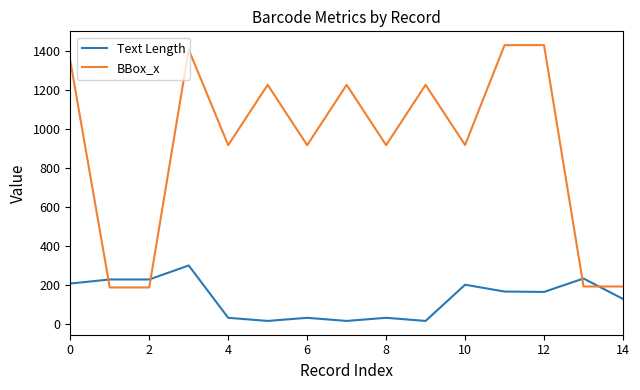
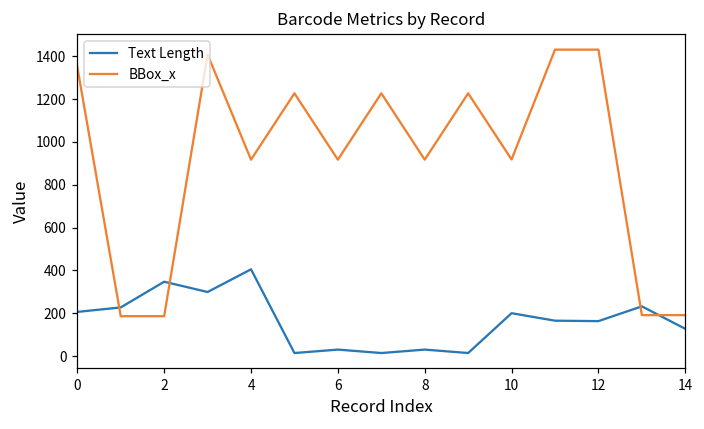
  {
    "Text Length": {
      "0": 210,
-     "2": 230,
-     "4": 30,
+     "2": 350,
+     "4": 410,
      "6": 30,
      "8": 30,
      "10": 200,
      "12": 160,
      "14": 130
    },
    "BBox_x": {
      "0": 1350,
      "2": 190,
      "4": 920,
      "6": 920,
      "8": 920,
      "10": 920,
      "12": 1430,
      "14": 190
    }
  }
